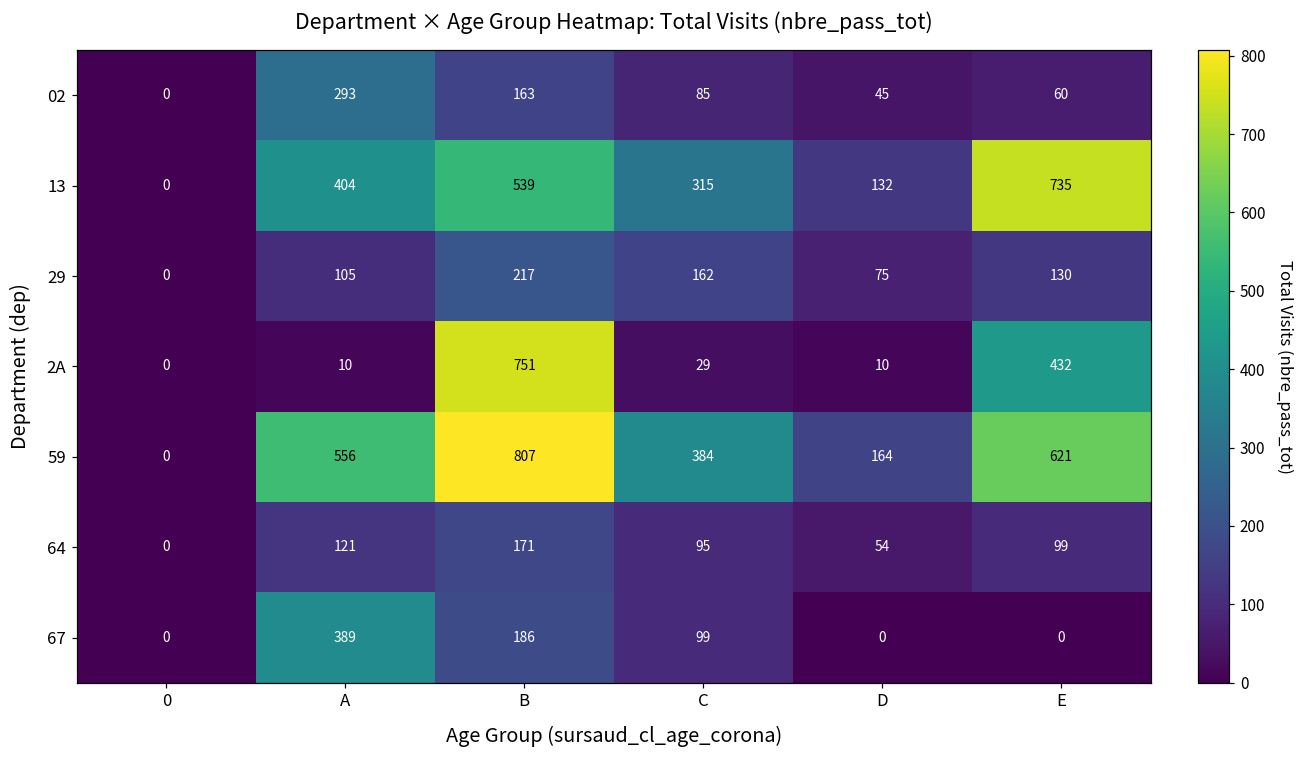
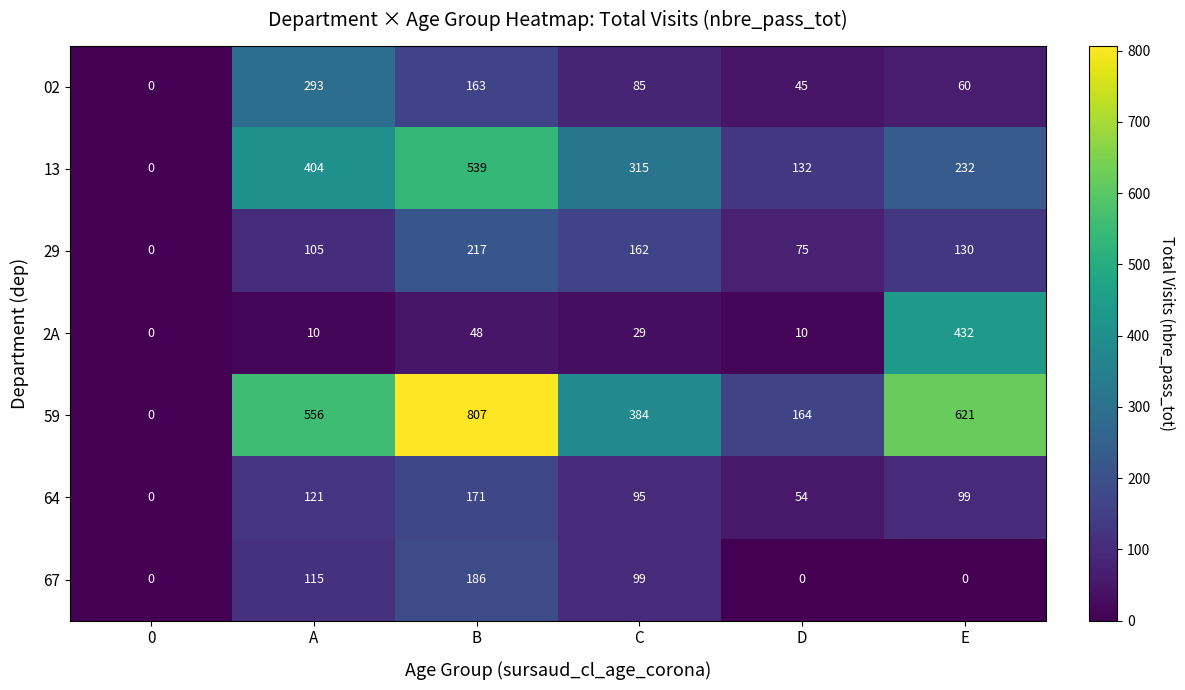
  {
    "02": {
      "0": 0,
      "A": 293,
      "B": 163,
      "C": 85,
      "D": 45,
      "E": 60
    },
    "13": {
      "0": 0,
      "A": 404,
      "B": 539,
      "C": 315,
      "D": 132,
-     "E": 735
+     "E": 232
    },
    "29": {
      "0": 0,
      "A": 105,
      "B": 217,
      "C": 162,
      "D": 75,
      "E": 130
    },
    "2A": {
      "0": 0,
      "A": 10,
-     "B": 751,
+     "B": 48,
      "C": 29,
      "D": 10,
      "E": 432
    },
    "59": {
      "0": 0,
      "A": 556,
      "B": 807,
      "C": 384,
      "D": 164,
      "E": 621
    },
    "64": {
      "0": 0,
      "A": 121,
      "B": 171,
      "C": 95,
      "D": 54,
      "E": 99
    },
    "67": {
      "0": 0,
-     "A": 389,
+     "A": 115,
      "B": 186,
      "C": 99,
      "D": 0,
      "E": 0
    }
  }
